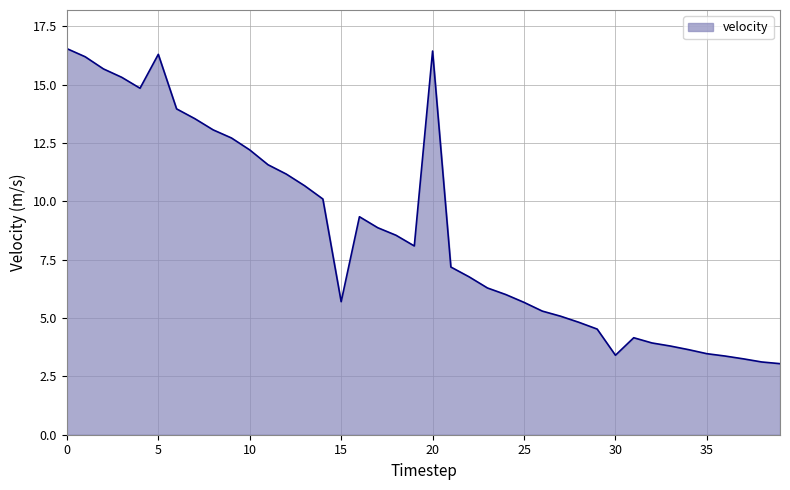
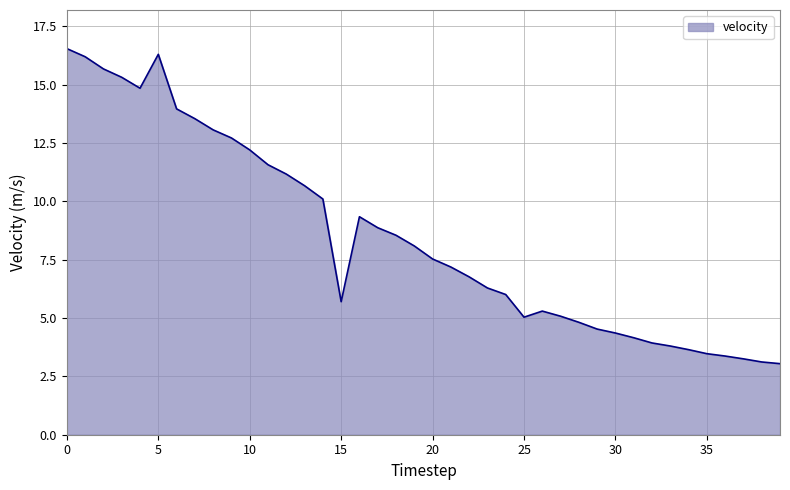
  {
    "0": 16.5,
    "5": 16.3,
    "10": 12.2,
    "15": 5.7,
-   "20": 16.4,
-   "25": 5.7,
-   "30": 3.4,
+   "20": 7.5,
+   "25": 5.0,
+   "30": 4.4,
    "35": 3.5
  }
